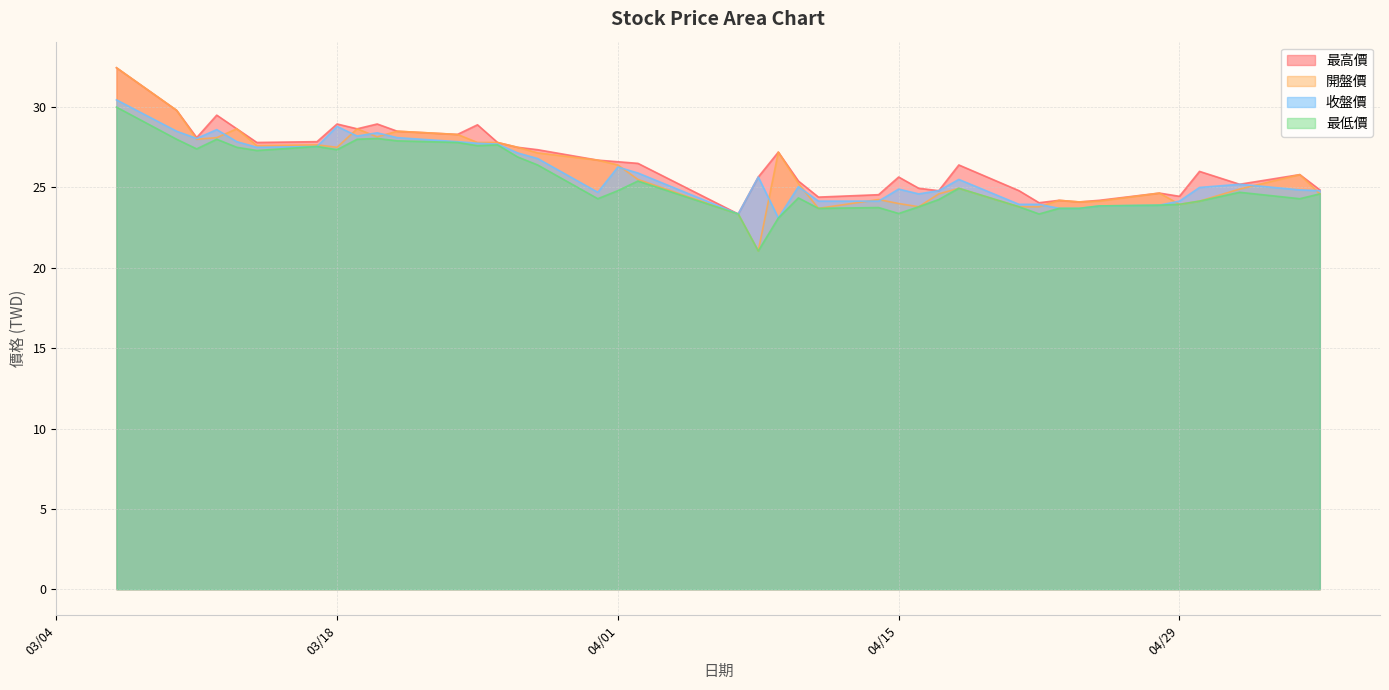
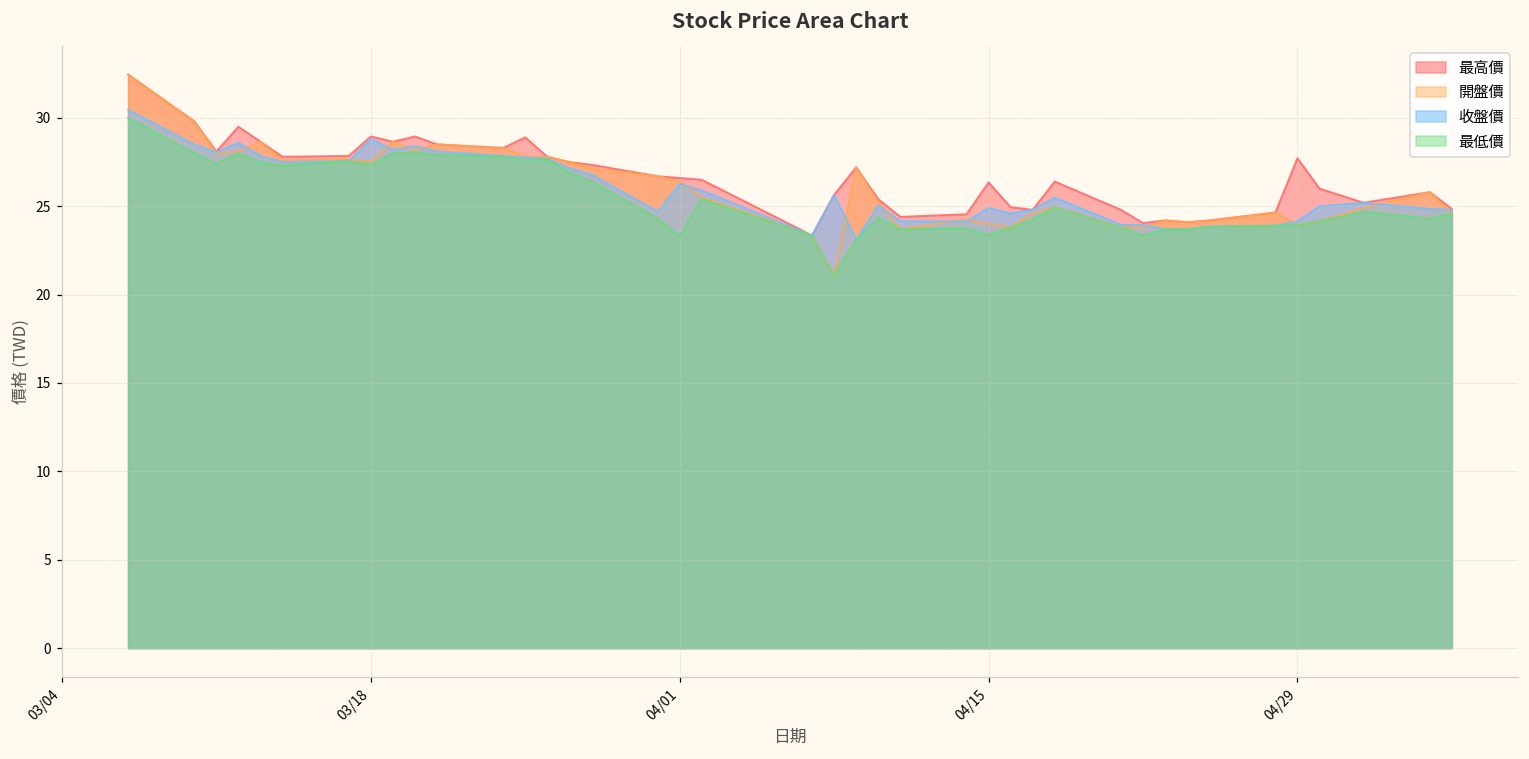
  {
    "最高價": {
      "04/01": 26.6,
-     "04/15": 25.7,
-     "04/29": 24.5
+     "04/15": 26.4,
+     "04/29": 27.7
    },
    "開盤價": {
      "04/15": 24.0
    },
    "收盤價": {
      "04/15": 24.9,
      "04/29": 24.2
    },
    "最低價": {
-     "04/01": 24.8,
+     "04/01": 23.3,
      "04/15": 23.4
    }
  }
